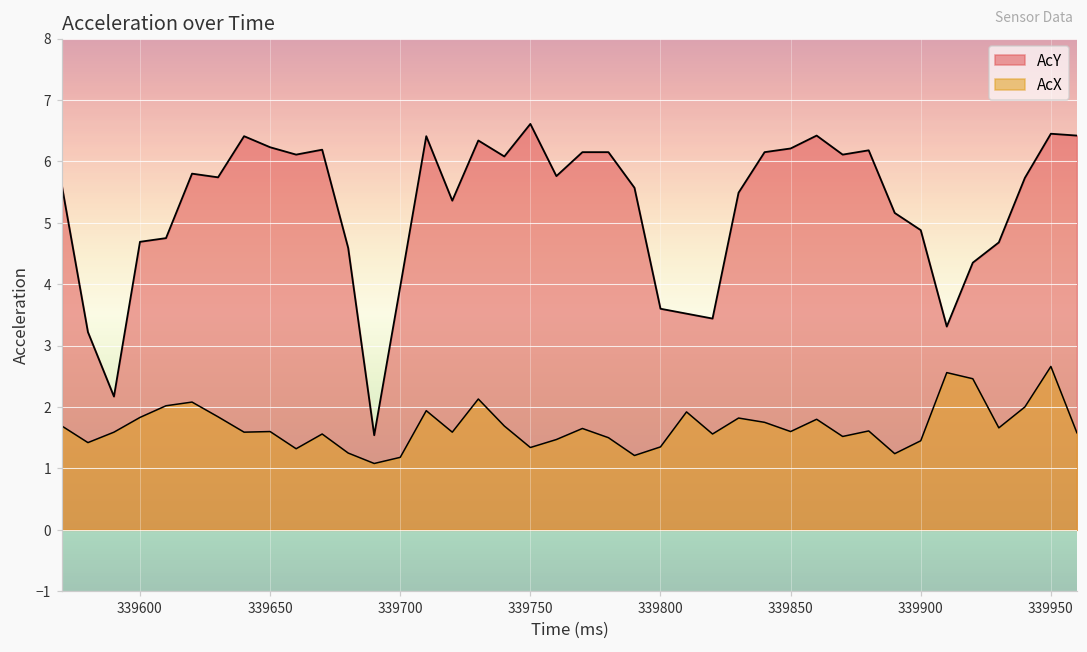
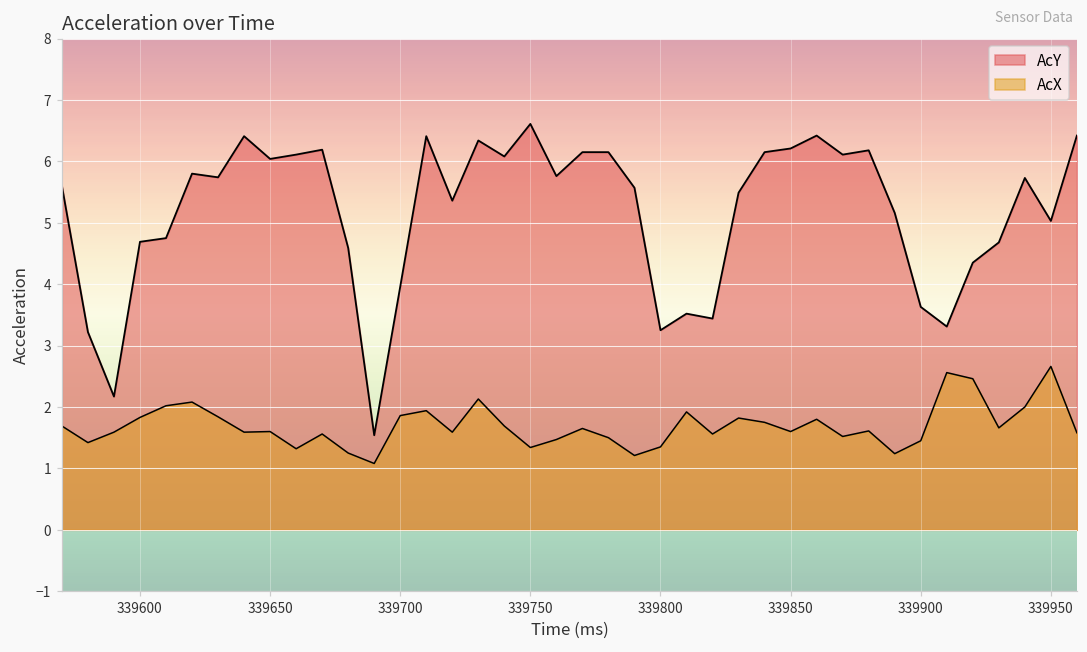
  {
    "AcY": {
      "339600": 4.7,
-     "339650": 6.2,
+     "339650": 6.0,
      "339700": 4.0,
      "339750": 6.6,
-     "339800": 3.6,
+     "339800": 3.3,
      "339850": 6.2,
-     "339900": 4.9,
-     "339950": 6.5
+     "339900": 3.6,
+     "339950": 5.0
    },
    "AcX": {
      "339600": 1.8,
      "339650": 1.6,
-     "339700": 1.2,
+     "339700": 1.9,
      "339750": 1.3,
      "339800": 1.4,
      "339850": 1.6,
      "339900": 1.5,
      "339950": 2.7
    }
  }
